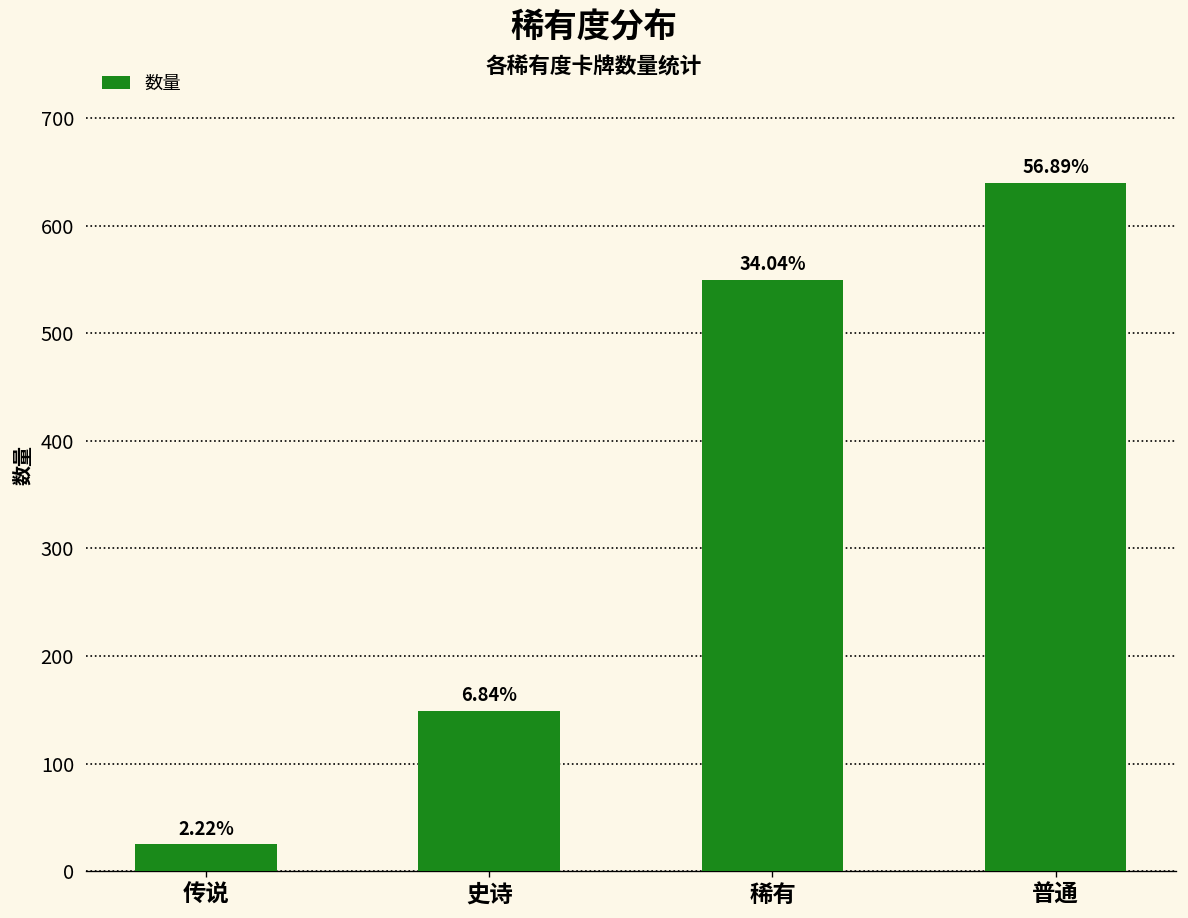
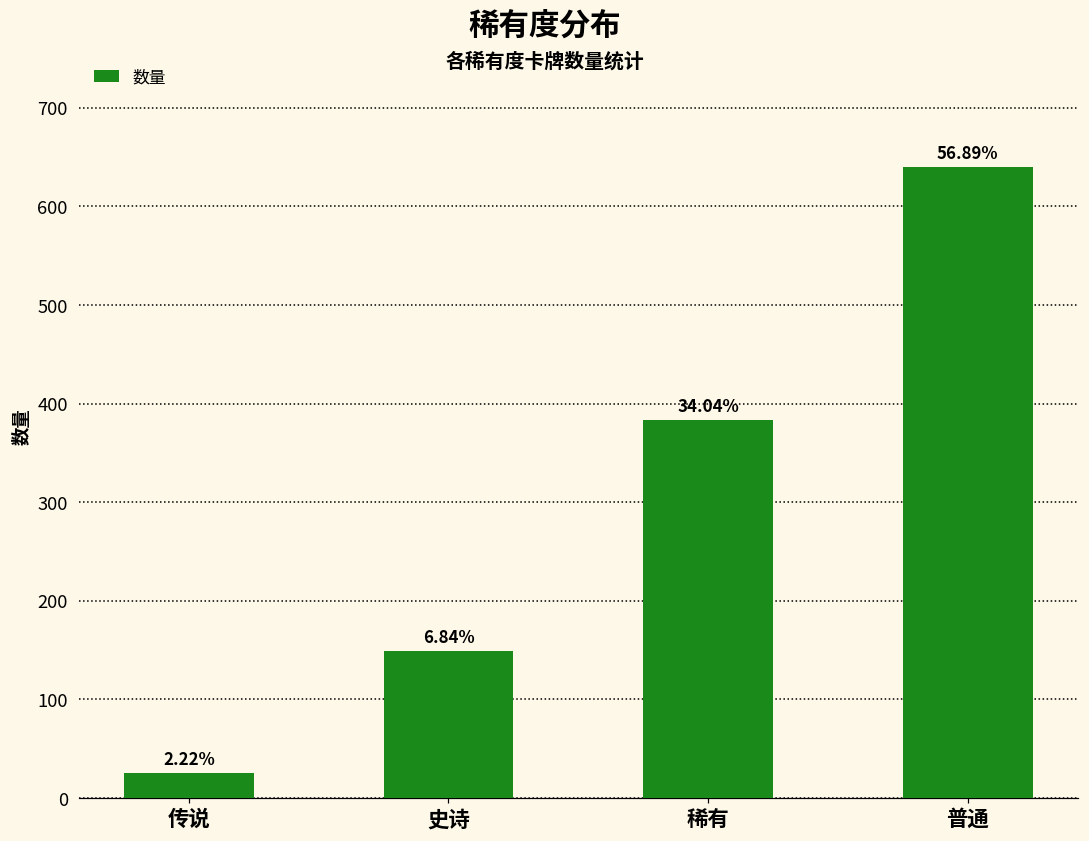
  {
-   "稀有": 550
+   "稀有": 380
  }
